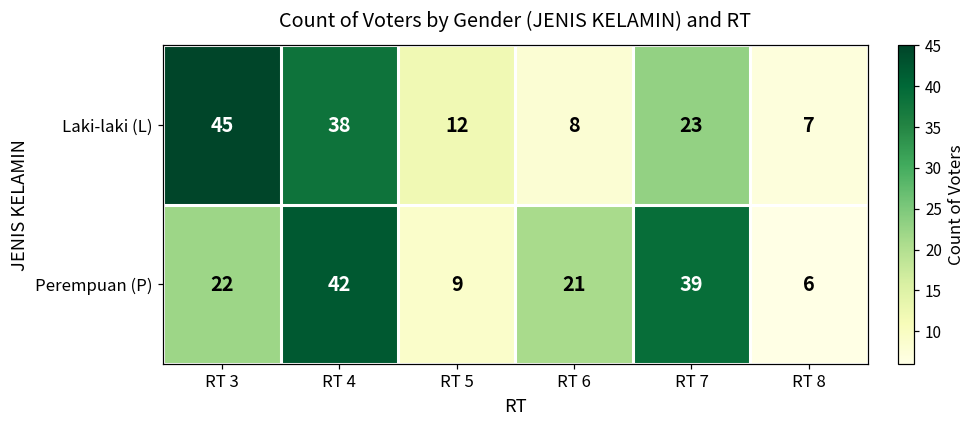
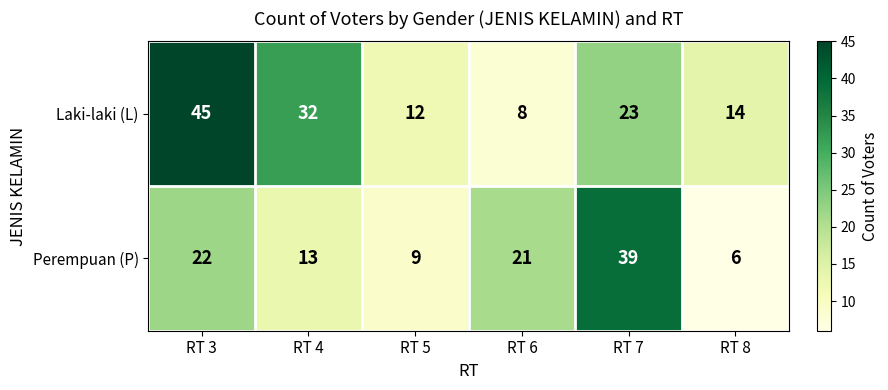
  {
    "Laki-laki (L)": {
      "RT 3": 45,
-     "RT 4": 38,
+     "RT 4": 32,
      "RT 5": 12,
      "RT 6": 8,
      "RT 7": 23,
-     "RT 8": 7
+     "RT 8": 14
    },
    "Perempuan (P)": {
      "RT 3": 22,
-     "RT 4": 42,
+     "RT 4": 13,
      "RT 5": 9,
      "RT 6": 21,
      "RT 7": 39,
      "RT 8": 6
    }
  }
